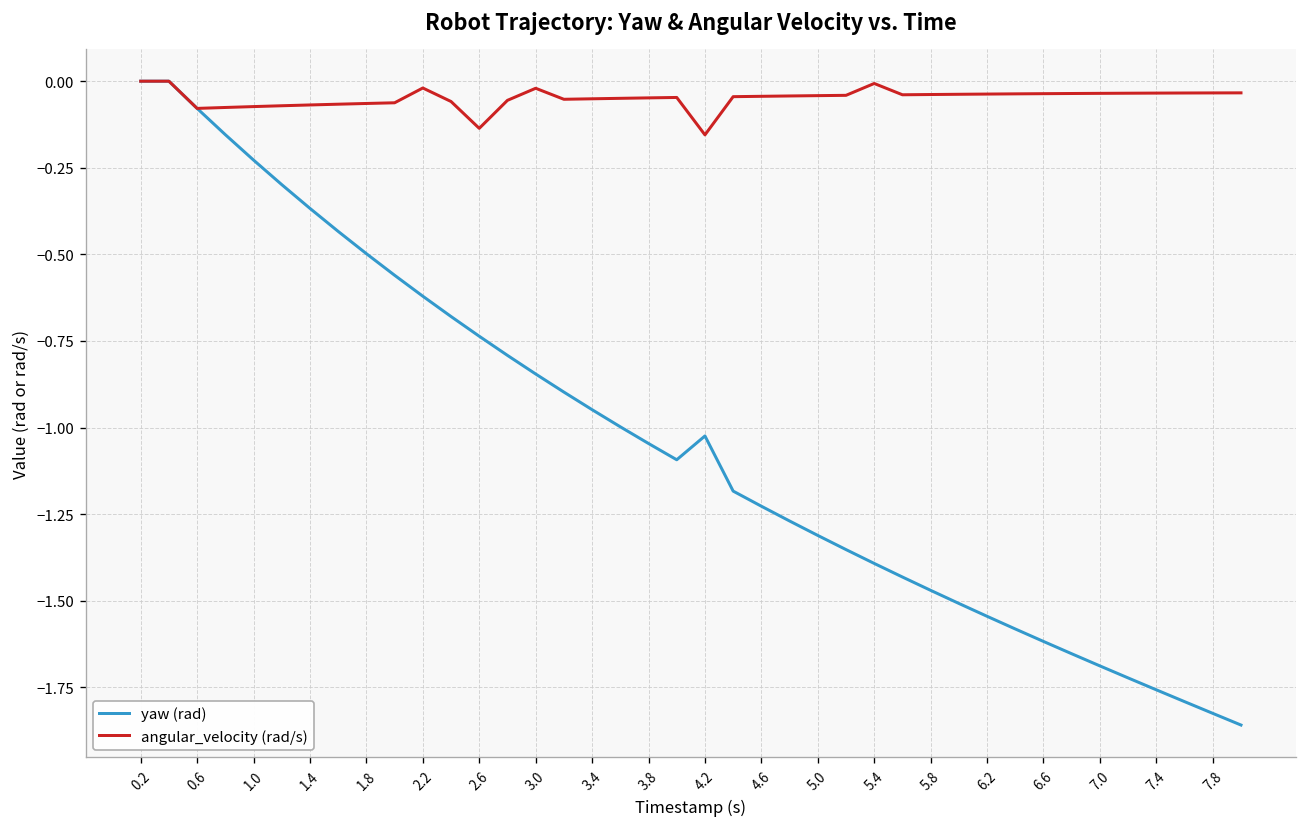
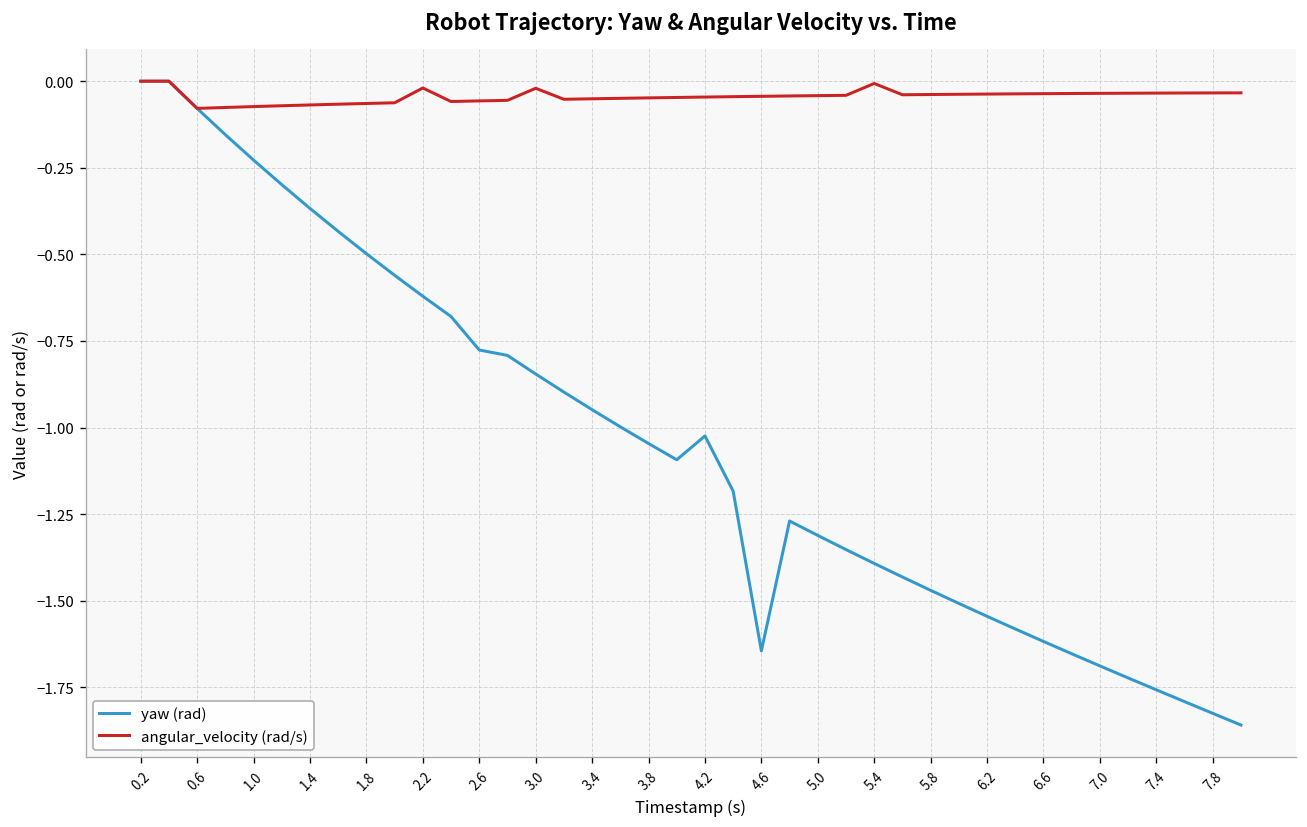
  {
    "yaw (rad)": {
      "1.0": -0.23,
      "1.4": -0.37,
      "1.8": -0.50,
      "2.2": -0.62,
-     "2.6": -0.74,
+     "2.6": -0.78,
      "3.0": -0.85,
      "3.4": -0.95,
      "3.8": -1.05,
      "4.2": -1.02,
-     "4.6": -1.23,
+     "4.6": -1.64,
      "5.0": -1.31,
      "5.4": -1.39,
      "5.8": -1.47,
      "6.2": -1.54,
      "6.6": -1.62,
      "7.0": -1.69,
      "7.4": -1.76,
      "7.8": -1.83
    },
    "angular_velocity (rad/s)": {
      "1.0": -0.07,
      "1.4": -0.07,
      "1.8": -0.06,
      "2.2": -0.02,
-     "2.6": -0.14,
+     "2.6": -0.06,
      "3.0": -0.02,
      "3.4": -0.05,
      "3.8": -0.05,
-     "4.2": -0.15,
+     "4.2": -0.05,
      "4.6": -0.04,
      "5.0": -0.04,
      "5.4": -0.01,
      "5.8": -0.04,
      "6.2": -0.04,
      "6.6": -0.04,
      "7.0": -0.04,
      "7.4": -0.03,
      "7.8": -0.03
    }
  }
